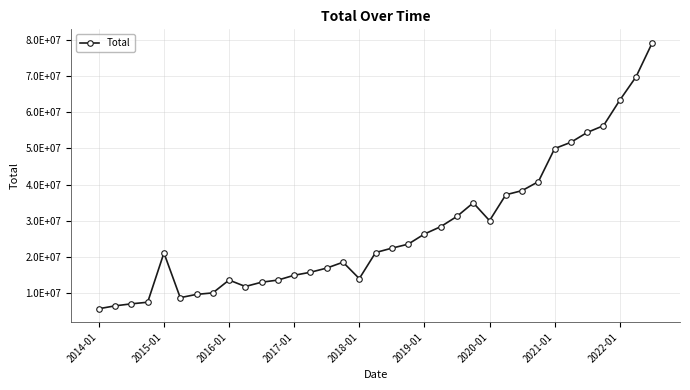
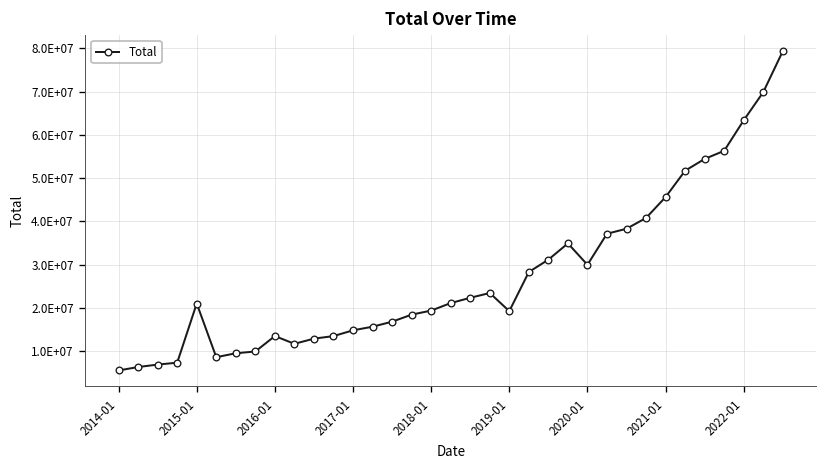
  {
    "2014-01": 6000000,
    "2015-01": 21000000,
    "2016-01": 14000000,
    "2017-01": 15000000,
-   "2018-01": 14000000,
-   "2019-01": 26000000,
+   "2018-01": 19000000,
+   "2019-01": 19000000,
    "2020-01": 30000000,
-   "2021-01": 50000000,
+   "2021-01": 46000000,
    "2022-01": 63000000
  }
